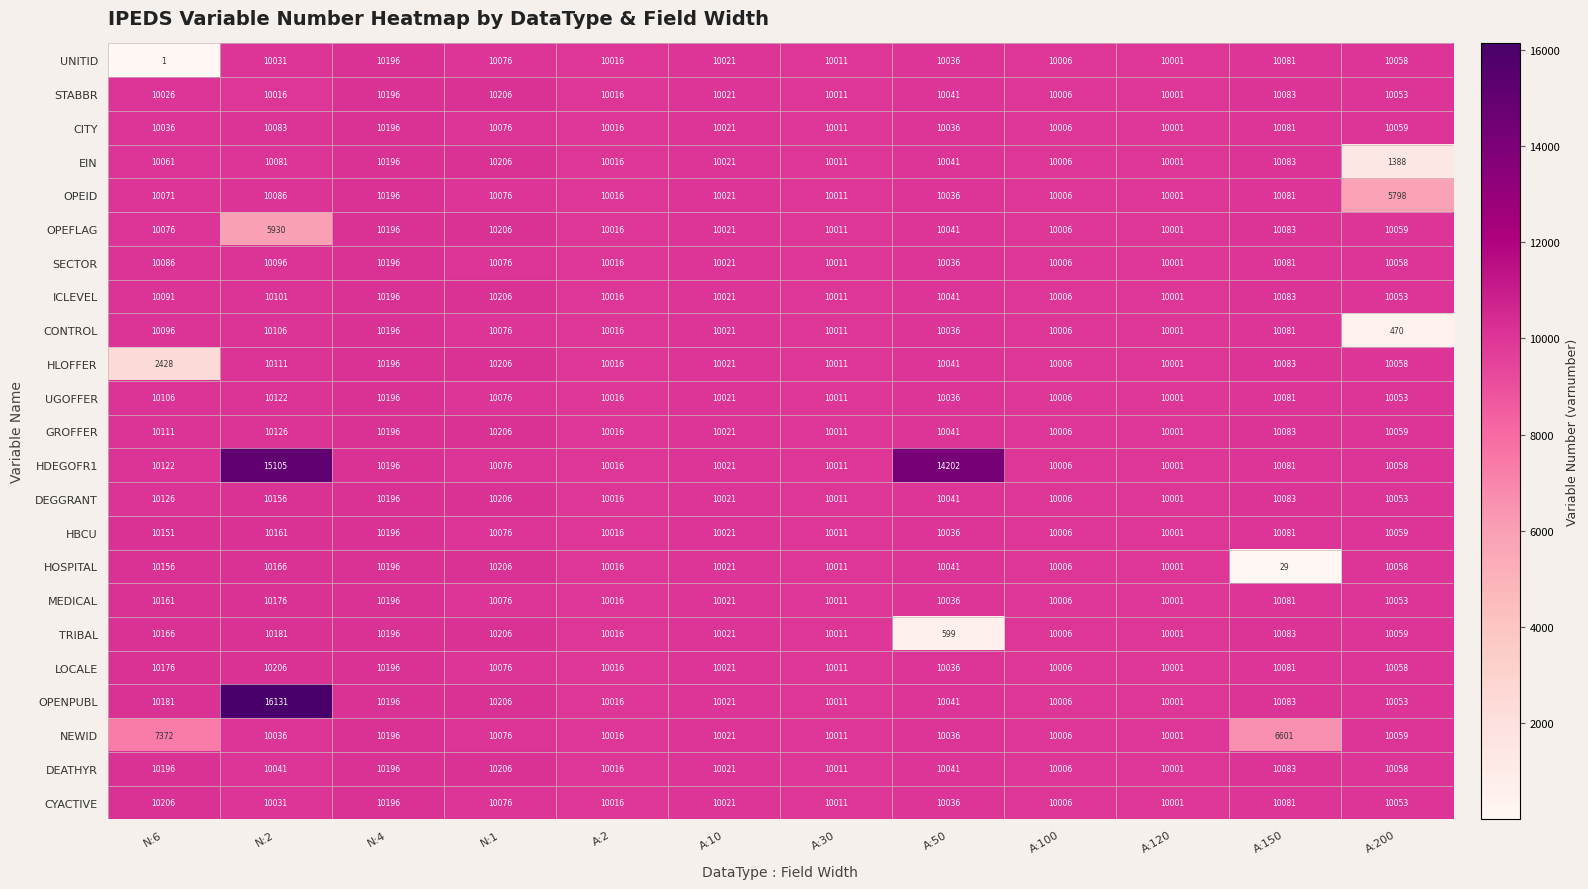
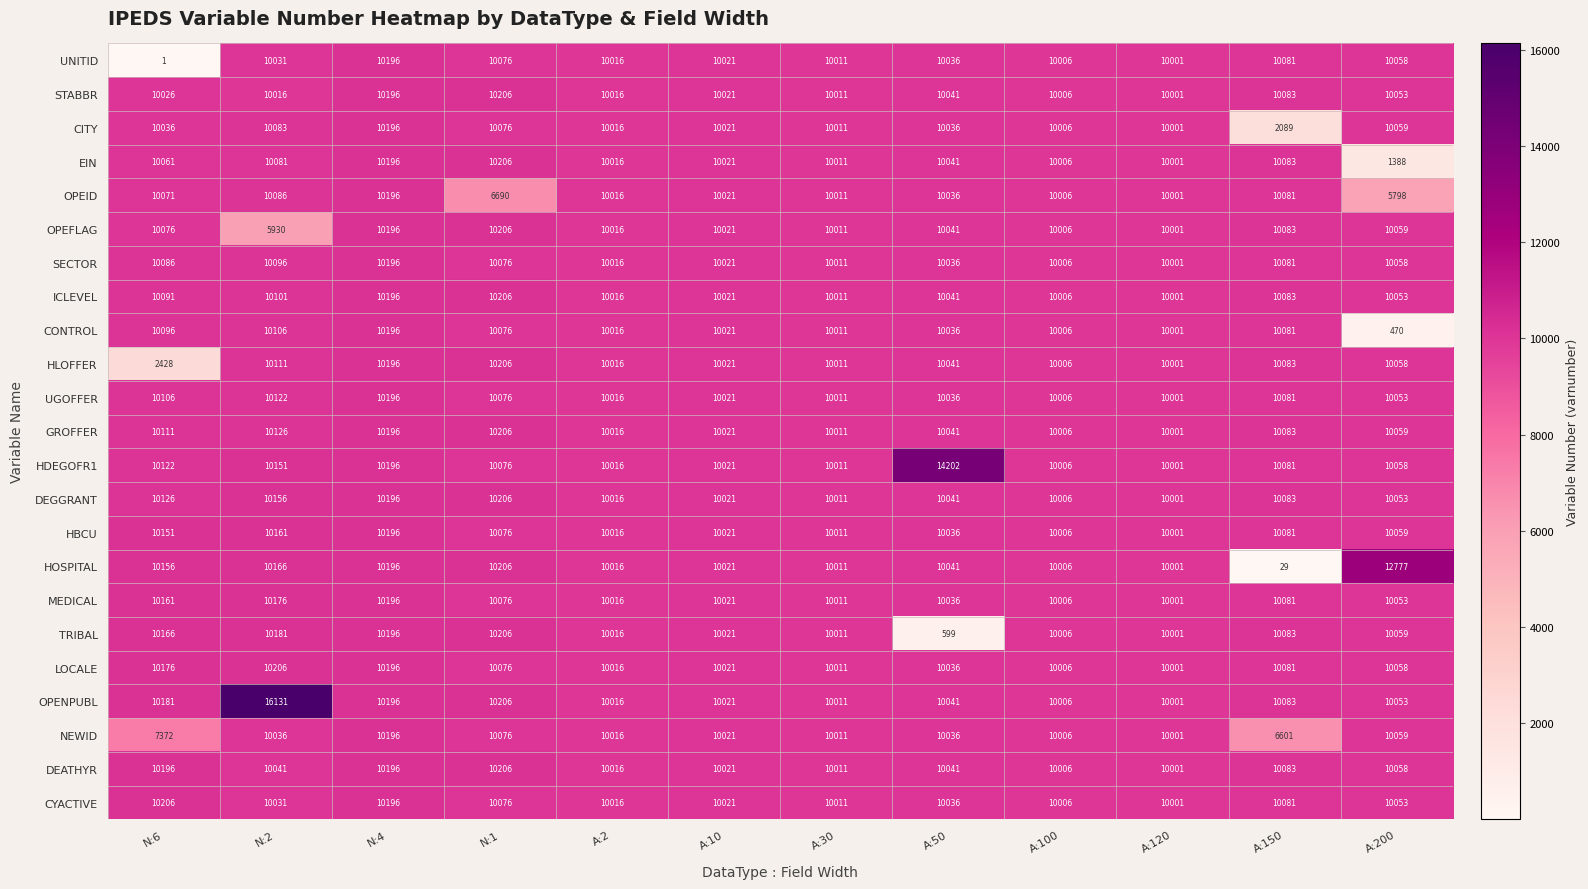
  {
    "CITY": {
      "N:6": 10036,
      "N:2": 10083,
      "N:4": 10196,
      "N:1": 10076,
      "A:2": 10016,
      "A:10": 10021,
      "A:30": 10011,
      "A:50": 10036,
      "A:100": 10006,
      "A:120": 10001,
-     "A:150": 10081,
+     "A:150": 2089,
      "A:200": 10059
    },
    "OPEID": {
      "N:6": 10071,
      "N:2": 10086,
      "N:4": 10196,
-     "N:1": 10076,
+     "N:1": 6690,
      "A:2": 10016,
      "A:10": 10021,
      "A:30": 10011,
      "A:50": 10036,
      "A:100": 10006,
      "A:120": 10001,
      "A:150": 10081,
      "A:200": 5798
    },
    "HDEGOFR1": {
      "N:6": 10122,
-     "N:2": 15105,
+     "N:2": 10151,
      "N:4": 10196,
      "N:1": 10076,
      "A:2": 10016,
      "A:10": 10021,
      "A:30": 10011,
      "A:50": 14202,
      "A:100": 10006,
      "A:120": 10001,
      "A:150": 10081,
      "A:200": 10058
    },
    "HOSPITAL": {
      "N:6": 10156,
      "N:2": 10166,
      "N:4": 10196,
      "N:1": 10206,
      "A:2": 10016,
      "A:10": 10021,
      "A:30": 10011,
      "A:50": 10041,
      "A:100": 10006,
      "A:120": 10001,
      "A:150": 29,
-     "A:200": 10058
+     "A:200": 12777
    }
  }
